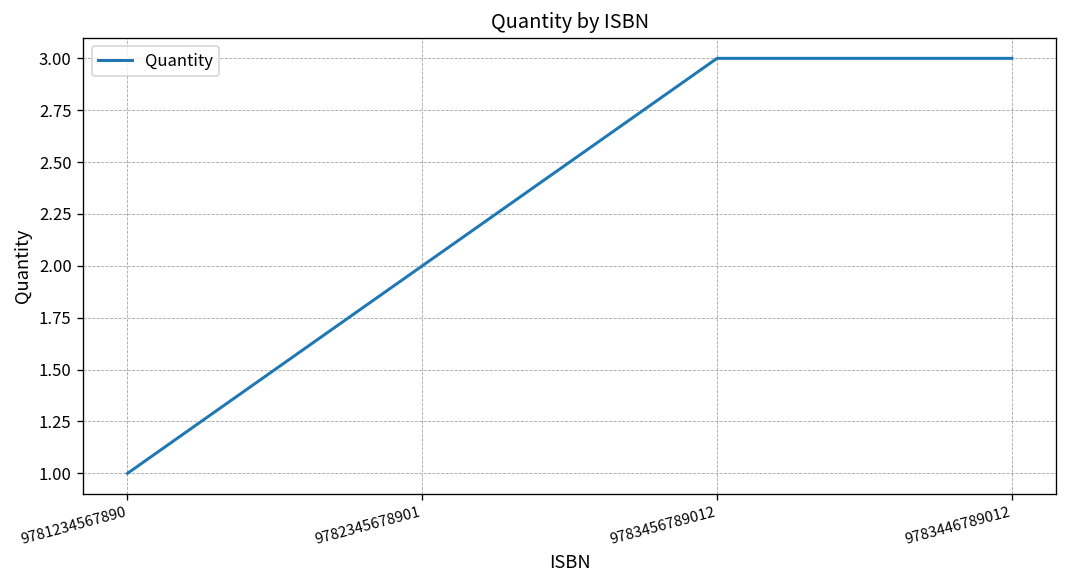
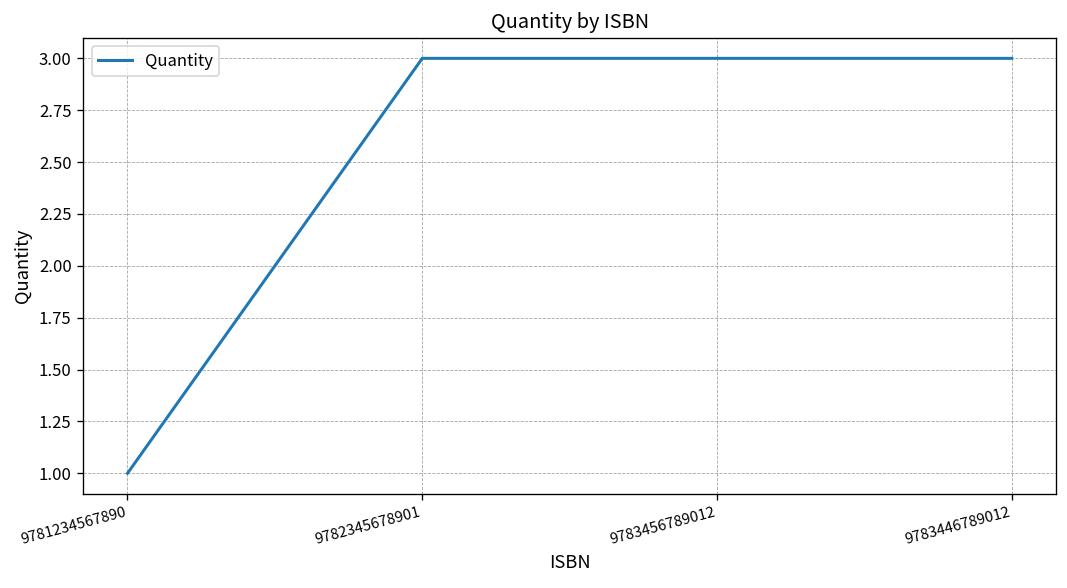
  {
    "9781234567890": 1,
-   "9782345678901": 2,
+   "9782345678901": 3,
    "9783456789012": 3,
    "9783446789012": 3
  }
